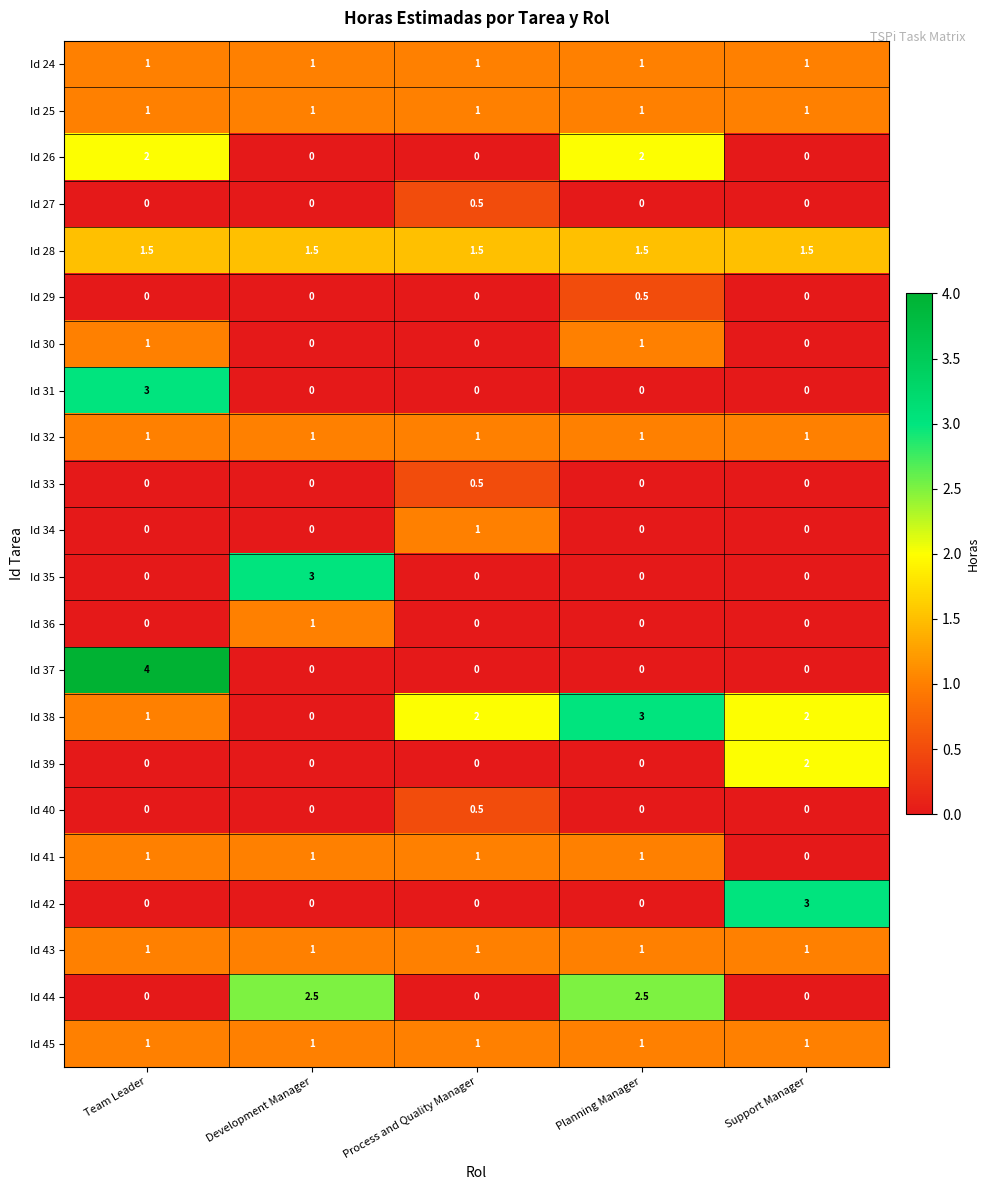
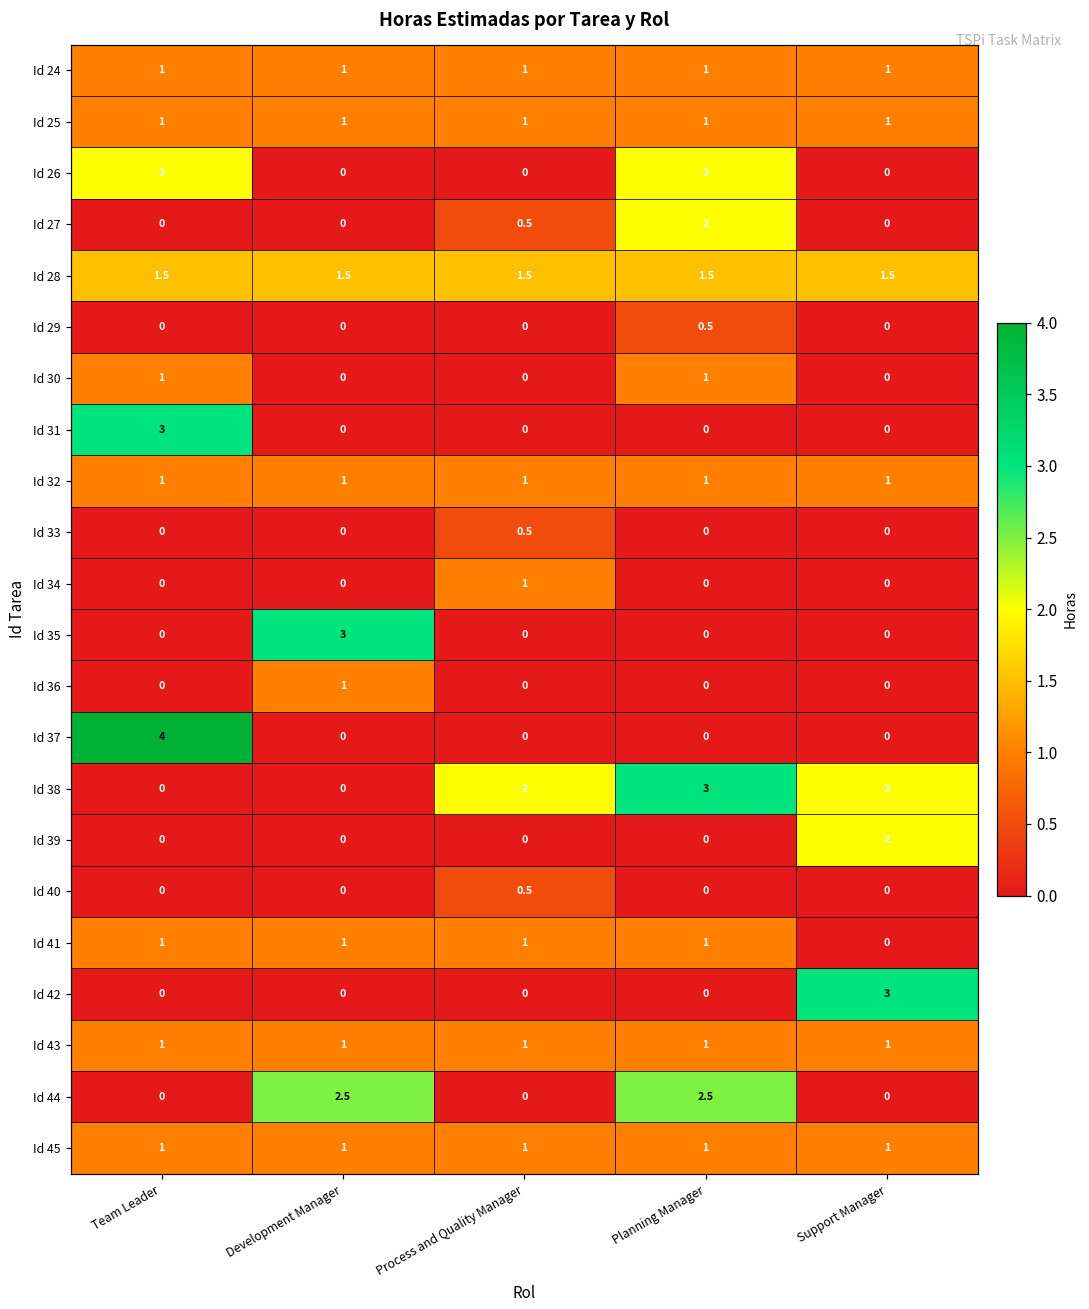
  {
    "Id 24": {
      "Team Leader": 1,
      "Development Manager": 1,
      "Process and Quality Manager": 1,
      "Planning Manager": 1,
      "Support Manager": 1
    },
    "Id 25": {
      "Team Leader": 1,
      "Development Manager": 1,
      "Process and Quality Manager": 1,
      "Planning Manager": 1,
      "Support Manager": 1
    },
    "Id 26": {
      "Team Leader": 2,
      "Development Manager": 0,
      "Process and Quality Manager": 0,
      "Planning Manager": 2,
      "Support Manager": 0
    },
    "Id 27": {
      "Team Leader": 0,
      "Development Manager": 0,
      "Process and Quality Manager": 0.5,
-     "Planning Manager": 0,
+     "Planning Manager": 2,
      "Support Manager": 0
    },
    "Id 28": {
      "Team Leader": 1.5,
      "Development Manager": 1.5,
      "Process and Quality Manager": 1.5,
      "Planning Manager": 1.5,
      "Support Manager": 1.5
    },
    "Id 29": {
      "Team Leader": 0,
      "Development Manager": 0,
      "Process and Quality Manager": 0,
      "Planning Manager": 0.5,
      "Support Manager": 0
    },
    "Id 30": {
      "Team Leader": 1,
      "Development Manager": 0,
      "Process and Quality Manager": 0,
      "Planning Manager": 1,
      "Support Manager": 0
    },
    "Id 31": {
      "Team Leader": 3,
      "Development Manager": 0,
      "Process and Quality Manager": 0,
      "Planning Manager": 0,
      "Support Manager": 0
    },
    "Id 32": {
      "Team Leader": 1,
      "Development Manager": 1,
      "Process and Quality Manager": 1,
      "Planning Manager": 1,
      "Support Manager": 1
    },
    "Id 33": {
      "Team Leader": 0,
      "Development Manager": 0,
      "Process and Quality Manager": 0.5,
      "Planning Manager": 0,
      "Support Manager": 0
    },
    "Id 34": {
      "Team Leader": 0,
      "Development Manager": 0,
      "Process and Quality Manager": 1,
      "Planning Manager": 0,
      "Support Manager": 0
    },
    "Id 35": {
      "Team Leader": 0,
      "Development Manager": 3,
      "Process and Quality Manager": 0,
      "Planning Manager": 0,
      "Support Manager": 0
    },
    "Id 36": {
      "Team Leader": 0,
      "Development Manager": 1,
      "Process and Quality Manager": 0,
      "Planning Manager": 0,
      "Support Manager": 0
    },
    "Id 37": {
      "Team Leader": 4,
      "Development Manager": 0,
      "Process and Quality Manager": 0,
      "Planning Manager": 0,
      "Support Manager": 0
    },
    "Id 38": {
-     "Team Leader": 1,
+     "Team Leader": 0,
      "Development Manager": 0,
      "Process and Quality Manager": 2,
      "Planning Manager": 3,
      "Support Manager": 2
    },
    "Id 39": {
      "Team Leader": 0,
      "Development Manager": 0,
      "Process and Quality Manager": 0,
      "Planning Manager": 0,
      "Support Manager": 2
    },
    "Id 40": {
      "Team Leader": 0,
      "Development Manager": 0,
      "Process and Quality Manager": 0.5,
      "Planning Manager": 0,
      "Support Manager": 0
    },
    "Id 41": {
      "Team Leader": 1,
      "Development Manager": 1,
      "Process and Quality Manager": 1,
      "Planning Manager": 1,
      "Support Manager": 0
    },
    "Id 42": {
      "Team Leader": 0,
      "Development Manager": 0,
      "Process and Quality Manager": 0,
      "Planning Manager": 0,
      "Support Manager": 3
    },
    "Id 43": {
      "Team Leader": 1,
      "Development Manager": 1,
      "Process and Quality Manager": 1,
      "Planning Manager": 1,
      "Support Manager": 1
    },
    "Id 44": {
      "Team Leader": 0,
      "Development Manager": 2.5,
      "Process and Quality Manager": 0,
      "Planning Manager": 2.5,
      "Support Manager": 0
    },
    "Id 45": {
      "Team Leader": 1,
      "Development Manager": 1,
      "Process and Quality Manager": 1,
      "Planning Manager": 1,
      "Support Manager": 1
    }
  }
